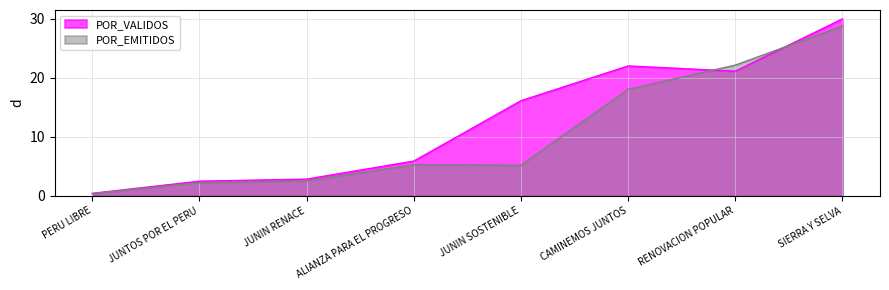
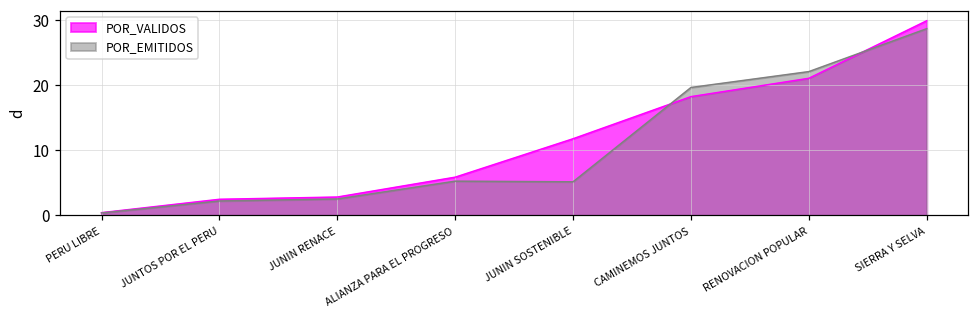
  {
    "POR_VALIDOS": {
      "ALIANZA PARA EL PROGRESO": 6,
-     "JUNIN SOSTENIBLE": 16,
-     "CAMINEMOS JUNTOS": 22,
+     "JUNIN SOSTENIBLE": 12,
+     "CAMINEMOS JUNTOS": 18,
      "RENOVACION POPULAR": 21,
      "SIERRA Y SELVA": 30
    },
    "POR_EMITIDOS": {
      "ALIANZA PARA EL PROGRESO": 5,
      "JUNIN SOSTENIBLE": 5,
-     "CAMINEMOS JUNTOS": 18,
+     "CAMINEMOS JUNTOS": 20,
      "RENOVACION POPULAR": 22,
      "SIERRA Y SELVA": 29
    }
  }
